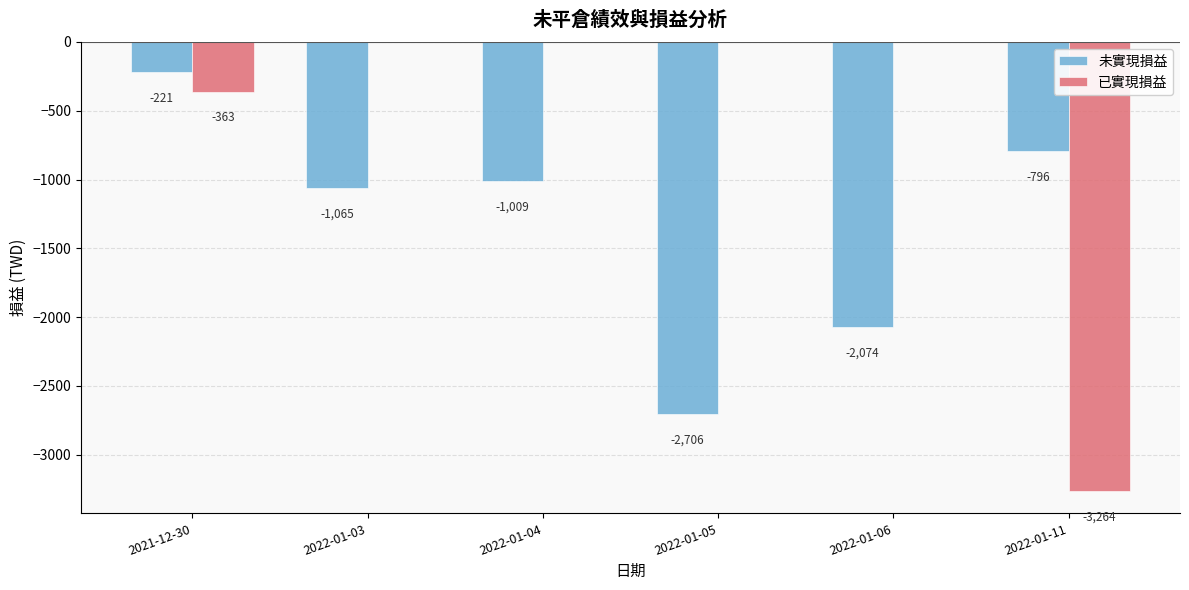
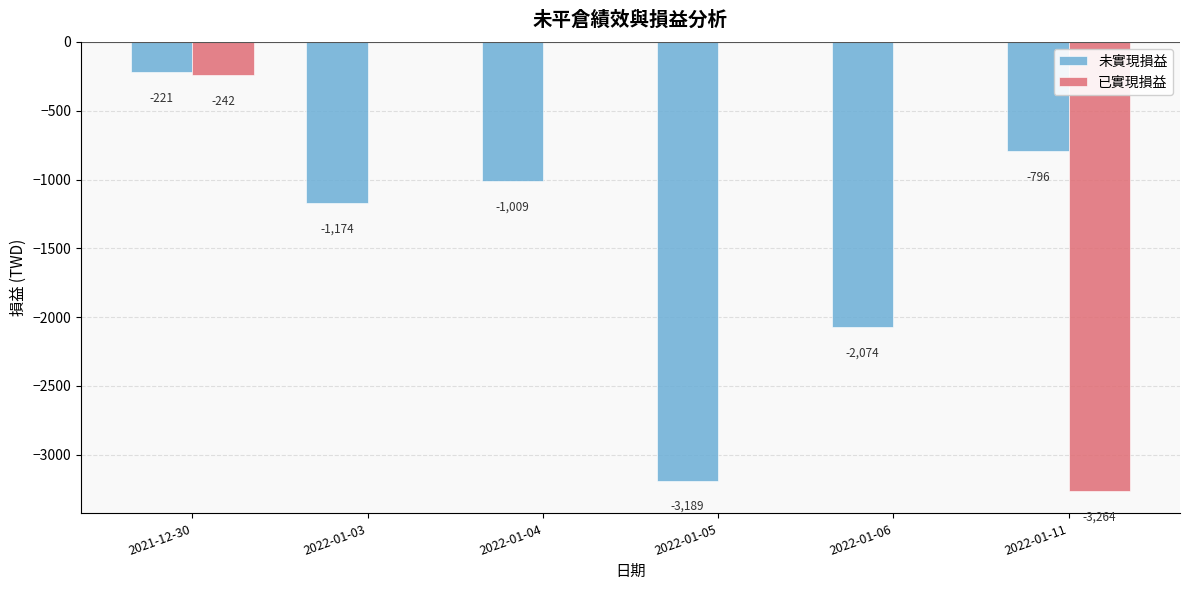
  {
    "未實現損益": {
      "2021-12-30": "-221",
-     "2022-01-03": "-1,065",
+     "2022-01-03": "-1,174",
      "2022-01-04": "-1,009",
-     "2022-01-05": "-2,706",
+     "2022-01-05": "-3,189",
      "2022-01-06": "-2,074",
      "2022-01-11": "-796"
    },
    "已實現損益": {
-     "2021-12-30": "-363",
+     "2021-12-30": "-242",
      "2022-01-11": "-3,264"
    }
  }
